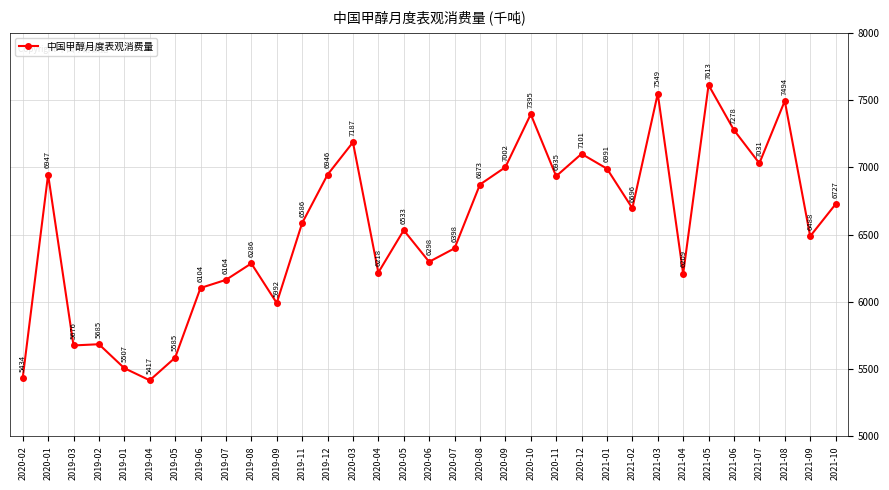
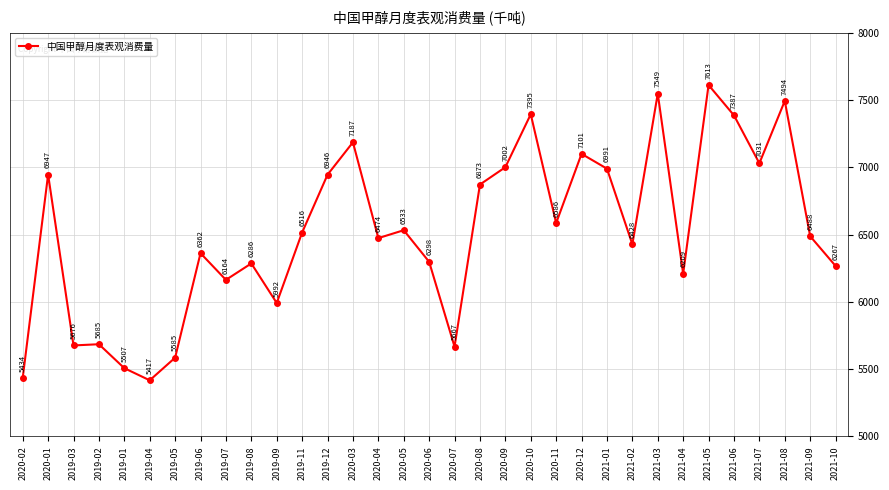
  {
    "2020-02": 5434,
    "2020-01": 6947,
    "2019-03": 5676,
    "2019-02": 5685,
    "2019-01": 5507,
    "2019-04": 5417,
    "2019-05": 5585,
-   "2019-06": 6104,
+   "2019-06": 6362,
    "2019-07": 6164,
    "2019-08": 6286,
    "2019-09": 5992,
-   "2019-11": 6586,
+   "2019-11": 6516,
    "2019-12": 6946,
    "2020-03": 7187,
-   "2020-04": 6218,
+   "2020-04": 6474,
    "2020-05": 6533,
    "2020-06": 6298,
-   "2020-07": 6398,
+   "2020-07": 5667,
    "2020-08": 6873,
    "2020-09": 7002,
    "2020-10": 7395,
-   "2020-11": 6935,
+   "2020-11": 6586,
    "2020-12": 7101,
    "2021-01": 6991,
-   "2021-02": 6696,
+   "2021-02": 6428,
    "2021-03": 7549,
    "2021-04": 6209,
    "2021-05": 7613,
-   "2021-06": 7278,
+   "2021-06": 7387,
    "2021-07": 7031,
    "2021-08": 7494,
    "2021-09": 6488,
-   "2021-10": 6727
+   "2021-10": 6267
  }
